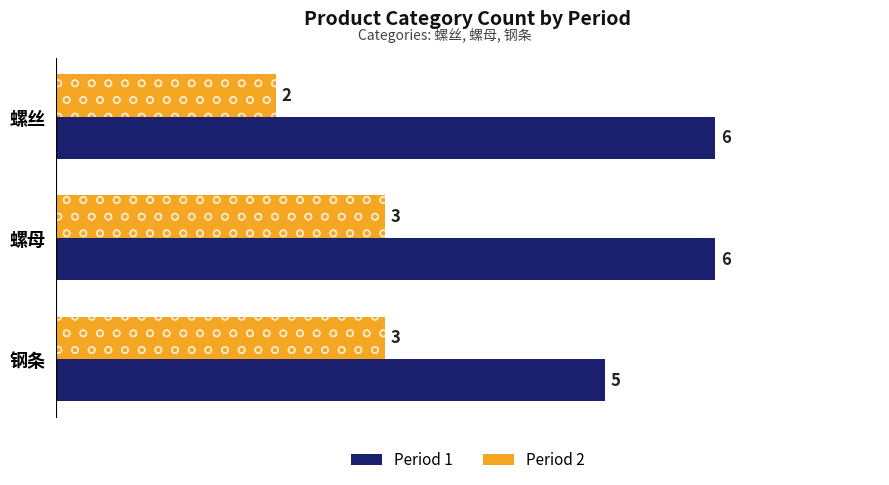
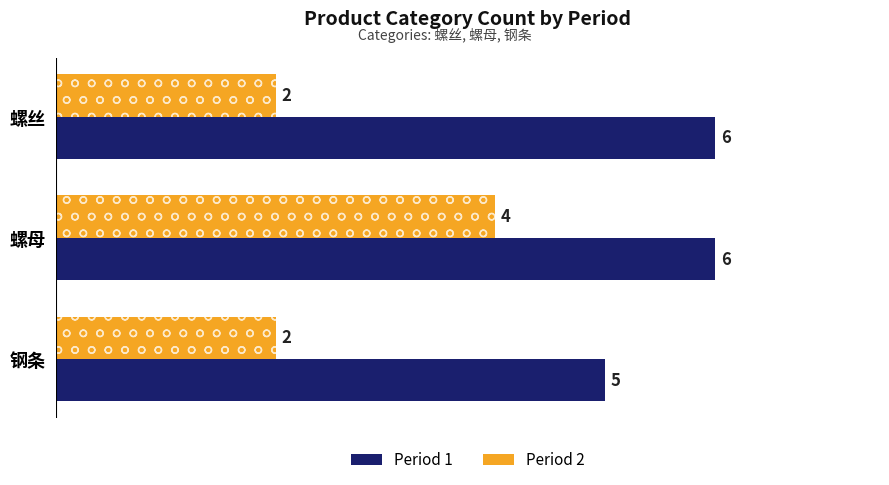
  {
    "Period 1": {
      "螺丝": 6,
      "螺母": 6,
      "钢条": 5
    },
    "Period 2": {
      "螺丝": 2,
-     "螺母": 3,
-     "钢条": 3
+     "螺母": 4,
+     "钢条": 2
    }
  }
